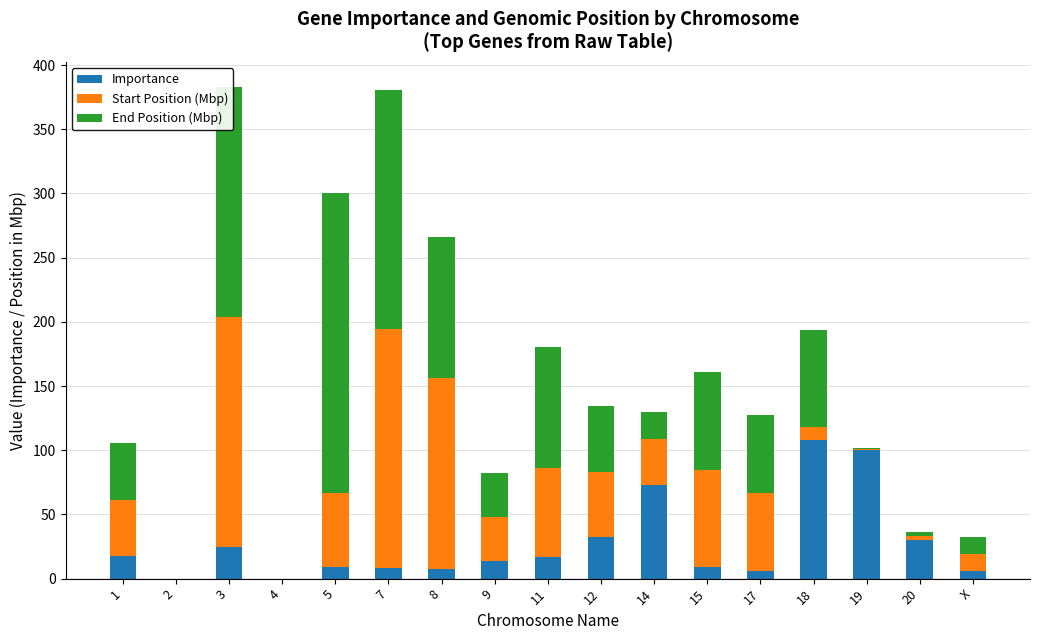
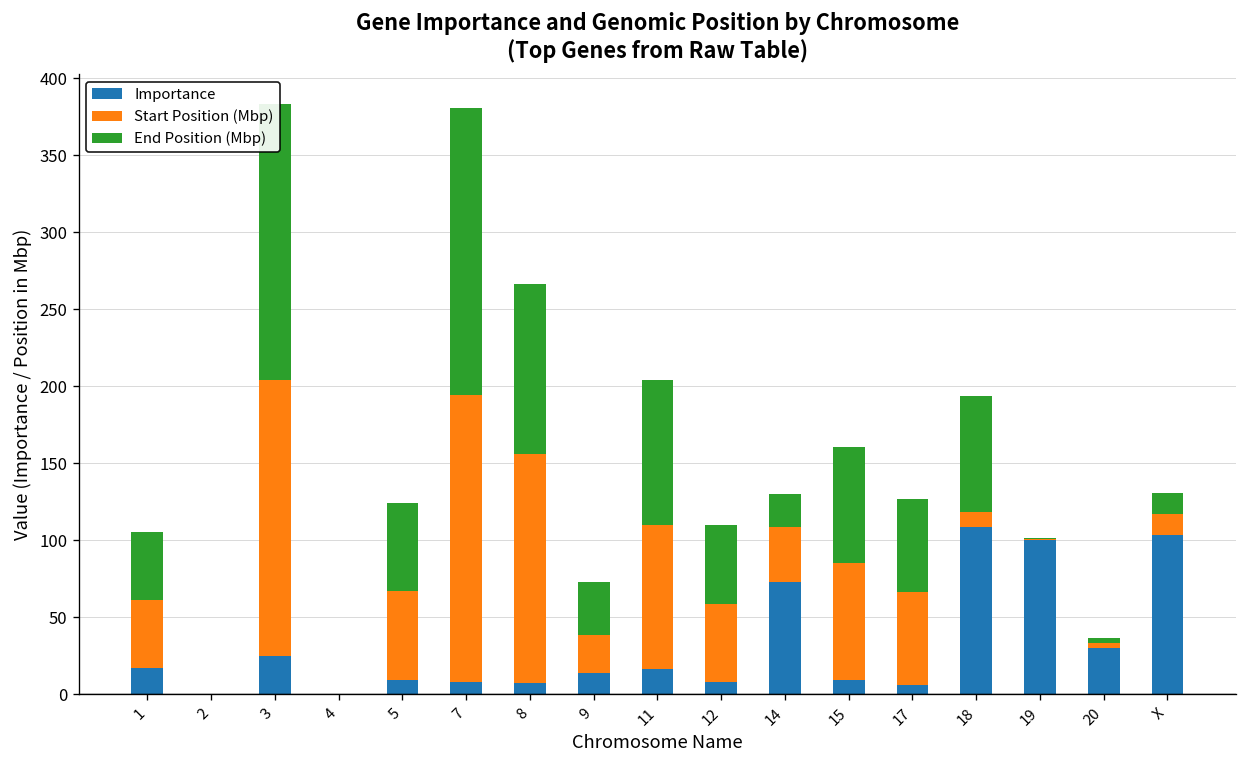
  {
    "Importance": {
      "1": 17,
      "2": 0,
      "3": 25,
      "4": 0,
      "5": 9,
      "7": 8,
      "8": 7,
      "9": 14,
      "11": 17,
-     "12": 32,
+     "12": 8,
      "14": 73,
      "15": 9,
      "17": 6,
      "18": 108,
      "19": 100,
      "20": 30,
-     "X": 6
+     "X": 104
    },
    "Start Position (Mbp)": {
      "1": 44,
      "2": 0,
      "3": 179,
      "4": 0,
      "5": 58,
      "7": 186,
      "8": 149,
-     "9": 34,
-     "11": 70,
+     "9": 25,
+     "11": 94,
      "12": 51,
      "14": 35,
      "15": 76,
      "17": 61,
      "18": 10,
      "20": 3,
      "X": 13
    },
    "End Position (Mbp)": {
      "1": 44,
      "2": 0,
      "4": 0,
-     "5": 233,
+     "5": 58,
      "7": 186,
      "8": 110,
      "9": 34,
      "11": 94,
      "12": 51,
      "14": 22,
      "15": 76,
      "17": 61,
      "18": 75,
      "20": 3,
      "X": 13
    }
  }
